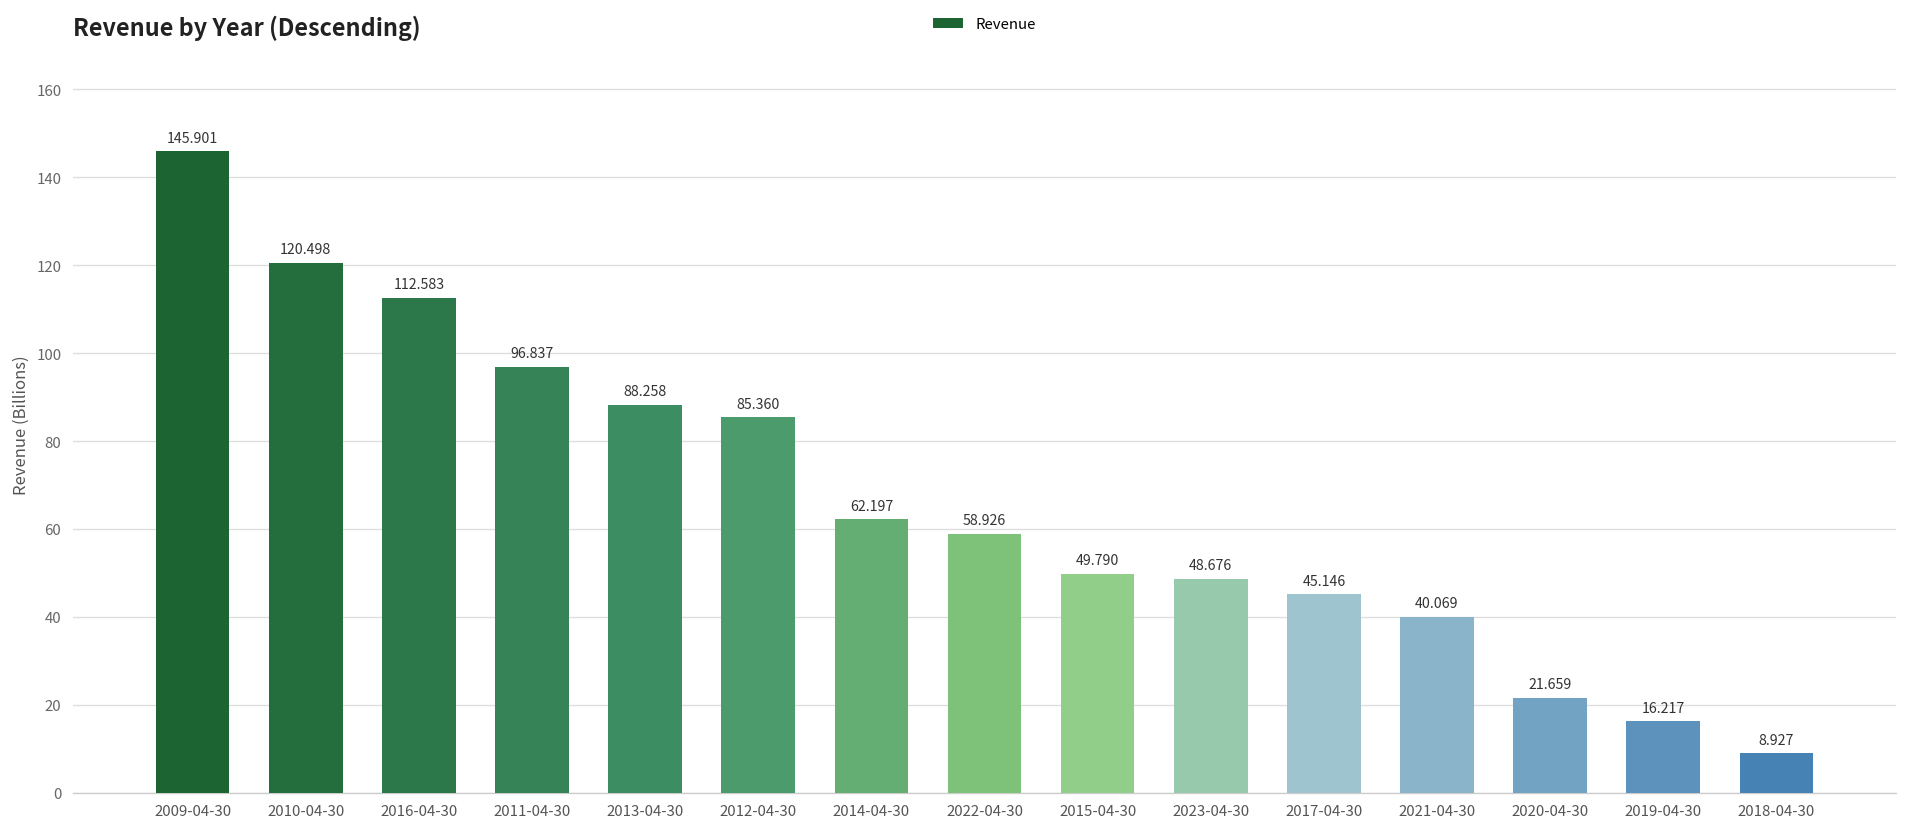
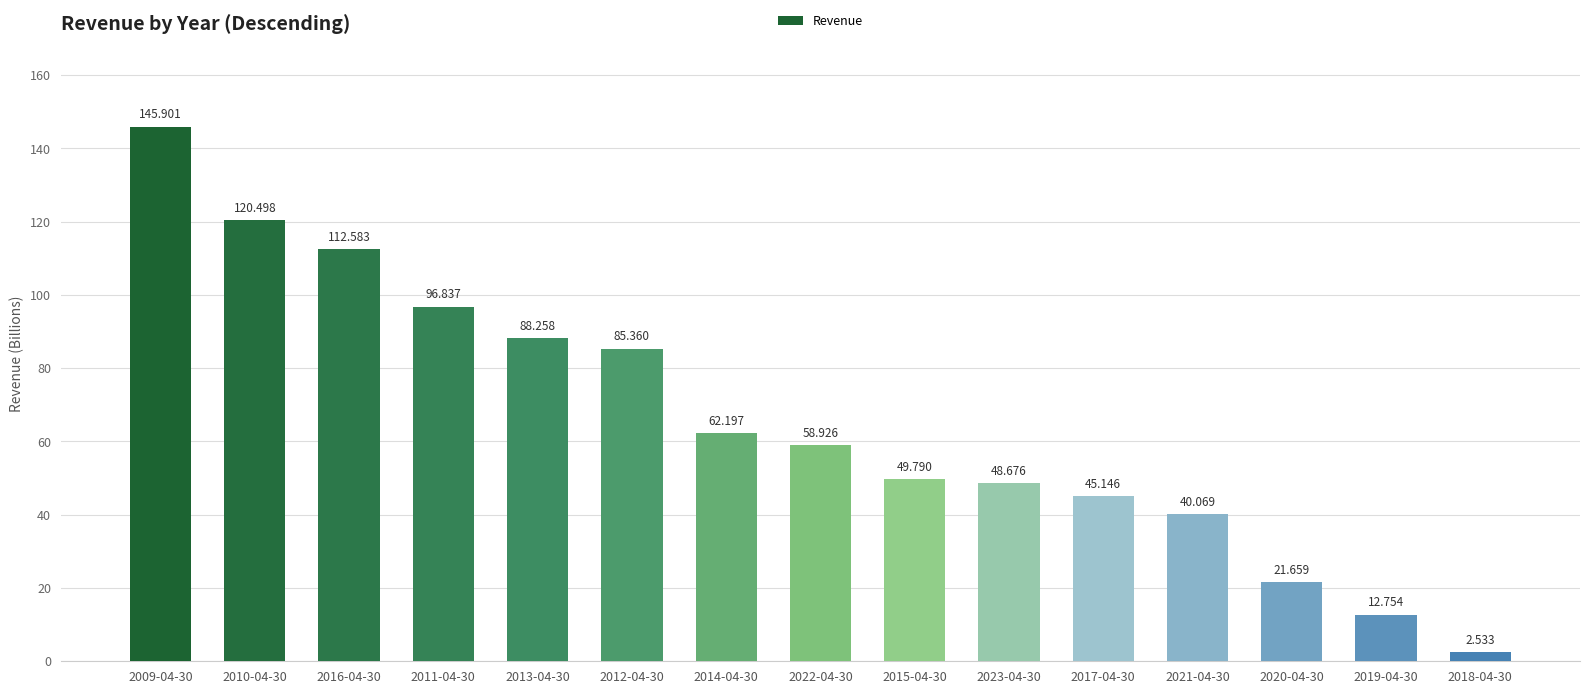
  {
    "2009-04-30": 145.901,
    "2010-04-30": 120.498,
    "2016-04-30": 112.583,
    "2011-04-30": 96.837,
    "2013-04-30": 88.258,
    "2012-04-30": 85.360,
    "2014-04-30": 62.197,
    "2022-04-30": 58.926,
    "2015-04-30": 49.790,
    "2023-04-30": 48.676,
    "2017-04-30": 45.146,
    "2021-04-30": 40.069,
    "2020-04-30": 21.659,
-   "2019-04-30": 16.217,
-   "2018-04-30": 8.927
+   "2019-04-30": 12.754,
+   "2018-04-30": 2.533
  }
